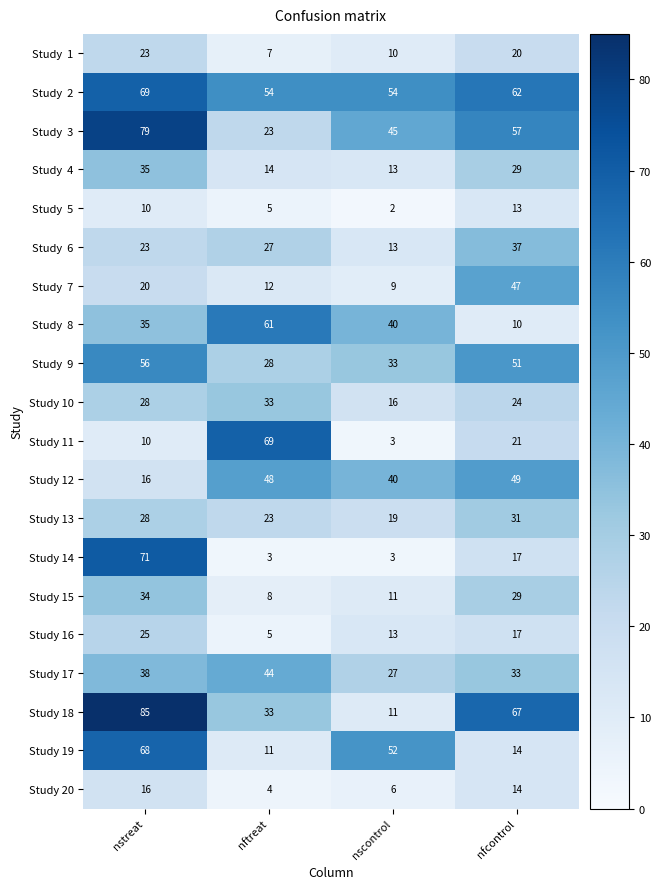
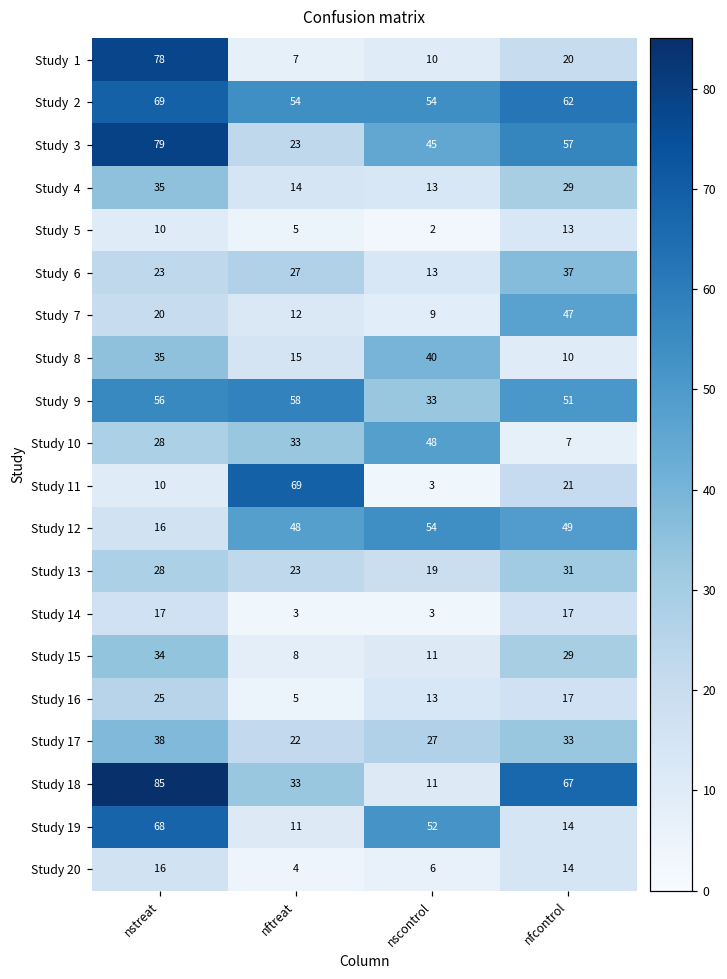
  {
    "Study 1": {
-     "nstreat": 23,
+     "nstreat": 78,
      "nftreat": 7,
      "nscontrol": 10,
      "nfcontrol": 20
    },
    "Study 2": {
      "nstreat": 69,
      "nftreat": 54,
      "nscontrol": 54,
      "nfcontrol": 62
    },
    "Study 3": {
      "nstreat": 79,
      "nftreat": 23,
      "nscontrol": 45,
      "nfcontrol": 57
    },
    "Study 4": {
      "nstreat": 35,
      "nftreat": 14,
      "nscontrol": 13,
      "nfcontrol": 29
    },
    "Study 5": {
      "nstreat": 10,
      "nftreat": 5,
      "nscontrol": 2,
      "nfcontrol": 13
    },
    "Study 6": {
      "nstreat": 23,
      "nftreat": 27,
      "nscontrol": 13,
      "nfcontrol": 37
    },
    "Study 7": {
      "nstreat": 20,
      "nftreat": 12,
      "nscontrol": 9,
      "nfcontrol": 47
    },
    "Study 8": {
      "nstreat": 35,
-     "nftreat": 61,
+     "nftreat": 15,
      "nscontrol": 40,
      "nfcontrol": 10
    },
    "Study 9": {
      "nstreat": 56,
-     "nftreat": 28,
+     "nftreat": 58,
      "nscontrol": 33,
      "nfcontrol": 51
    },
    "Study 10": {
      "nstreat": 28,
      "nftreat": 33,
-     "nscontrol": 16,
-     "nfcontrol": 24
+     "nscontrol": 48,
+     "nfcontrol": 7
    },
    "Study 11": {
      "nstreat": 10,
      "nftreat": 69,
      "nscontrol": 3,
      "nfcontrol": 21
    },
    "Study 12": {
      "nstreat": 16,
      "nftreat": 48,
-     "nscontrol": 40,
+     "nscontrol": 54,
      "nfcontrol": 49
    },
    "Study 13": {
      "nstreat": 28,
      "nftreat": 23,
      "nscontrol": 19,
      "nfcontrol": 31
    },
    "Study 14": {
-     "nstreat": 71,
+     "nstreat": 17,
      "nftreat": 3,
      "nscontrol": 3,
      "nfcontrol": 17
    },
    "Study 15": {
      "nstreat": 34,
      "nftreat": 8,
      "nscontrol": 11,
      "nfcontrol": 29
    },
    "Study 16": {
      "nstreat": 25,
      "nftreat": 5,
      "nscontrol": 13,
      "nfcontrol": 17
    },
    "Study 17": {
      "nstreat": 38,
-     "nftreat": 44,
+     "nftreat": 22,
      "nscontrol": 27,
      "nfcontrol": 33
    },
    "Study 18": {
      "nstreat": 85,
      "nftreat": 33,
      "nscontrol": 11,
      "nfcontrol": 67
    },
    "Study 19": {
      "nstreat": 68,
      "nftreat": 11,
      "nscontrol": 52,
      "nfcontrol": 14
    },
    "Study 20": {
      "nstreat": 16,
      "nftreat": 4,
      "nscontrol": 6,
      "nfcontrol": 14
    }
  }
